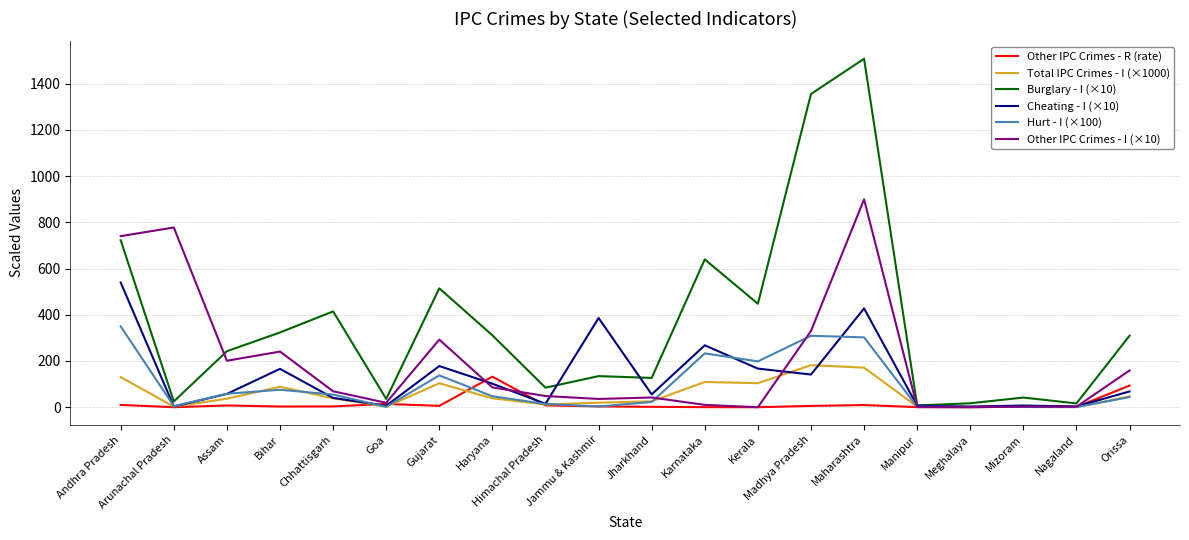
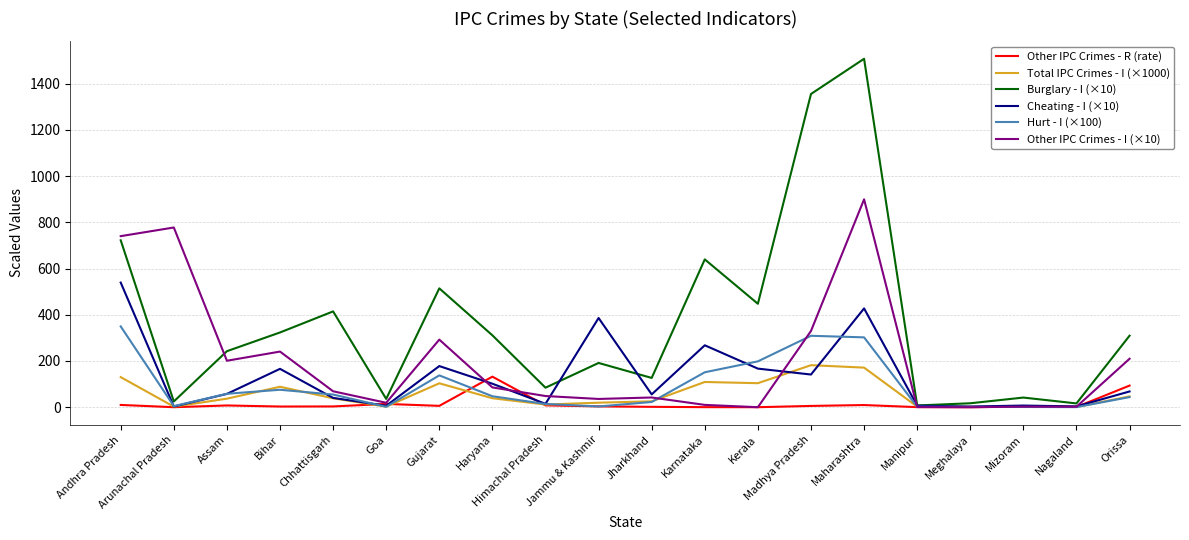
  {
    "Other IPC Crimes - R (rate)": {
      "Andhra Pradesh": 10,
      "Assam": 10,
      "Bihar": 0,
      "Chhattisgarh": 0,
      "Gujarat": 10,
      "Haryana": 130,
      "Jharkhand": 0,
      "Madhya Pradesh": 10,
      "Maharashtra": 10,
      "Orissa": 90
    },
    "Total IPC Crimes - I (×1000)": {
      "Andhra Pradesh": 130,
      "Assam": 40,
      "Bihar": 90,
      "Gujarat": 100,
      "Jammu & Kashmir": 20,
      "Karnataka": 110,
      "Kerala": 100,
      "Madhya Pradesh": 180,
      "Maharashtra": 170
    },
    "Burglary - I (×10)": {
      "Andhra Pradesh": 720,
      "Arunachal Pradesh": 20,
      "Assam": 240,
      "Bihar": 320,
      "Chhattisgarh": 410,
      "Goa": 40,
      "Gujarat": 510,
      "Haryana": 310,
      "Himachal Pradesh": 80,
-     "Jammu & Kashmir": 130,
+     "Jammu & Kashmir": 190,
      "Jharkhand": 130,
      "Karnataka": 640,
      "Kerala": 450,
      "Madhya Pradesh": 1350,
      "Maharashtra": 1510,
      "Meghalaya": 20,
      "Mizoram": 40,
      "Nagaland": 20,
      "Orissa": 310
    },
    "Cheating - I (×10)": {
      "Andhra Pradesh": 540,
      "Bihar": 170,
      "Gujarat": 180,
      "Haryana": 100,
      "Jammu & Kashmir": 390,
      "Jharkhand": 60,
      "Karnataka": 270,
      "Kerala": 170,
      "Madhya Pradesh": 140,
      "Maharashtra": 430,
      "Orissa": 70
    },
    "Hurt - I (×100)": {
      "Andhra Pradesh": 350,
      "Bihar": 80,
      "Chhattisgarh": 50,
      "Gujarat": 140,
-     "Karnataka": 230,
+     "Karnataka": 150,
      "Kerala": 200,
      "Madhya Pradesh": 310,
      "Maharashtra": 300
    },
    "Other IPC Crimes - I (×10)": {
      "Andhra Pradesh": 740,
      "Arunachal Pradesh": 780,
      "Assam": 200,
      "Bihar": 240,
      "Chhattisgarh": 70,
      "Gujarat": 290,
      "Haryana": 90,
      "Himachal Pradesh": 50,
      "Jammu & Kashmir": 40,
      "Jharkhand": 40,
      "Madhya Pradesh": 330,
      "Maharashtra": 900,
-     "Orissa": 160
+     "Orissa": 210
    }
  }
